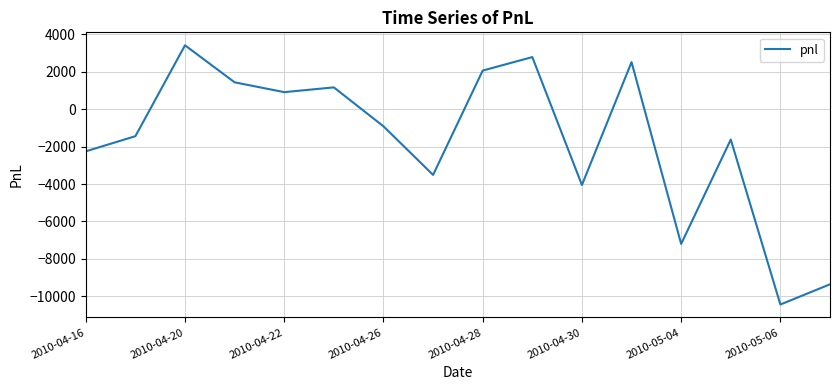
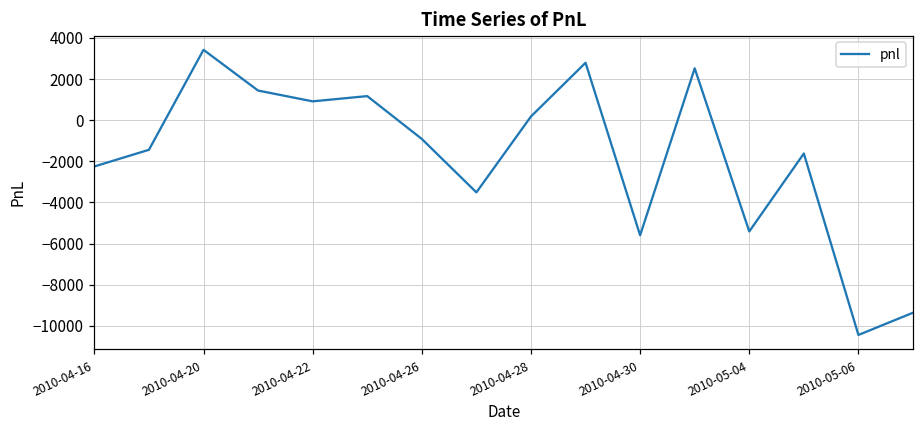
  {
    "2010-04-16": -2300,
    "2010-04-20": 3400,
    "2010-04-22": 900,
    "2010-04-26": -900,
-   "2010-04-28": 2100,
-   "2010-04-30": -4100,
-   "2010-05-04": -7200,
+   "2010-04-28": 200,
+   "2010-04-30": -5600,
+   "2010-05-04": -5400,
    "2010-05-06": -10400
  }
